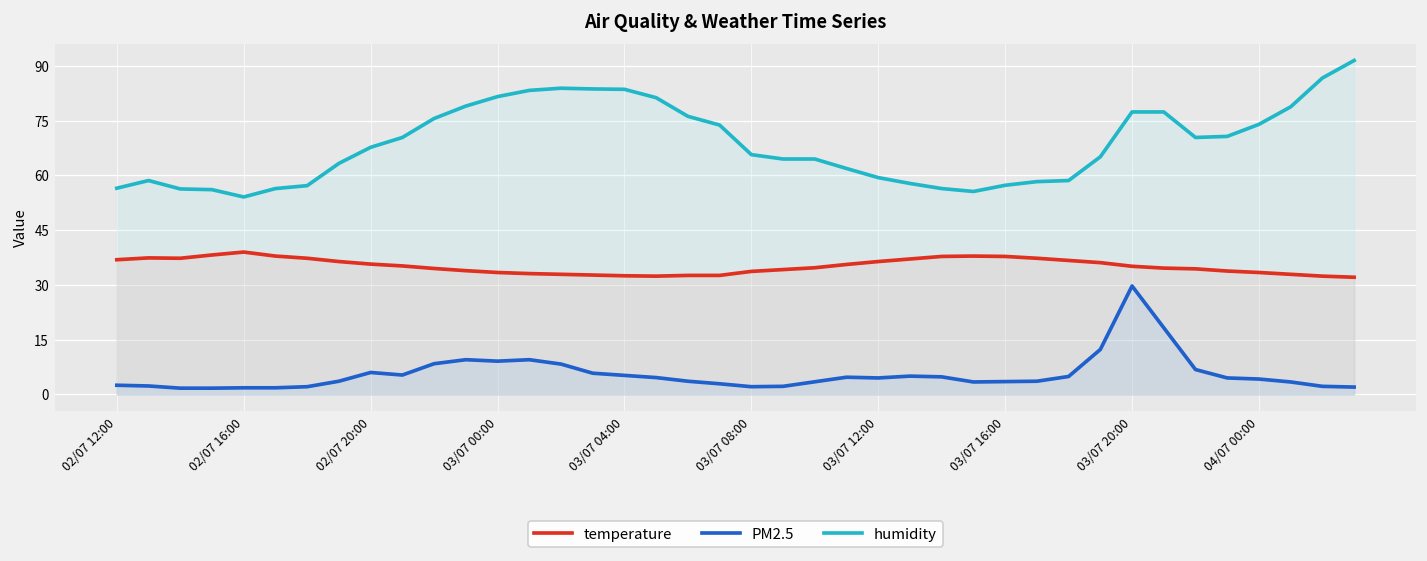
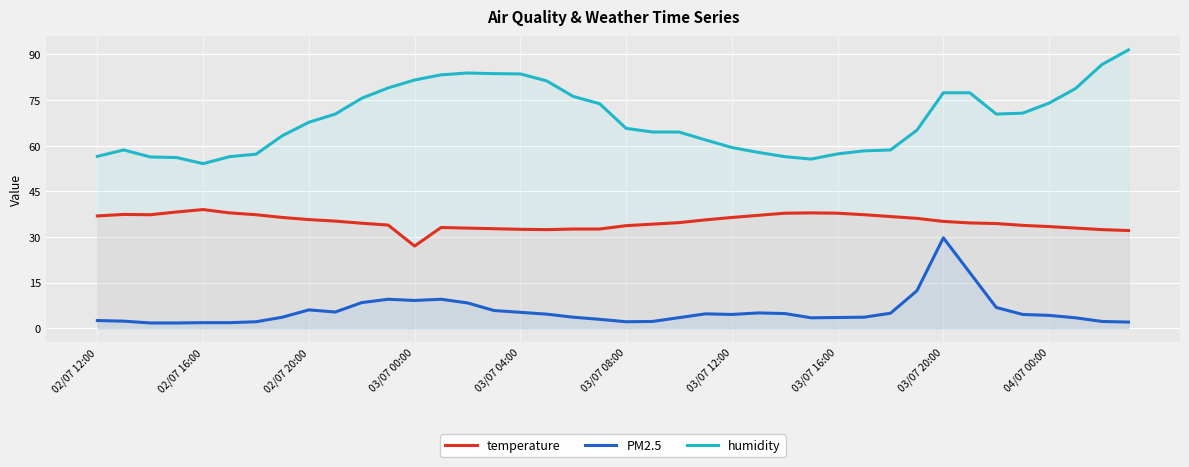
  {
    "temperature": {
      "02/07 12:00": 37,
      "02/07 16:00": 39,
      "02/07 20:00": 36,
-     "03/07 00:00": 33,
+     "03/07 00:00": 27,
      "03/07 04:00": 33,
      "03/07 08:00": 34,
      "03/07 12:00": 36,
      "03/07 16:00": 38,
      "03/07 20:00": 35,
      "04/07 00:00": 33
    },
    "PM2.5": {
      "02/07 12:00": 3,
      "02/07 16:00": 2,
      "02/07 20:00": 6,
      "03/07 00:00": 9,
      "03/07 04:00": 5,
      "03/07 08:00": 2,
      "03/07 12:00": 5,
      "03/07 16:00": 4,
      "03/07 20:00": 30,
      "04/07 00:00": 4
    },
    "humidity": {
      "02/07 12:00": 57,
      "02/07 16:00": 54,
      "02/07 20:00": 68,
      "03/07 00:00": 82,
      "03/07 04:00": 84,
      "03/07 08:00": 66,
      "03/07 12:00": 59,
      "03/07 16:00": 57,
      "03/07 20:00": 77,
      "04/07 00:00": 74
    }
  }
